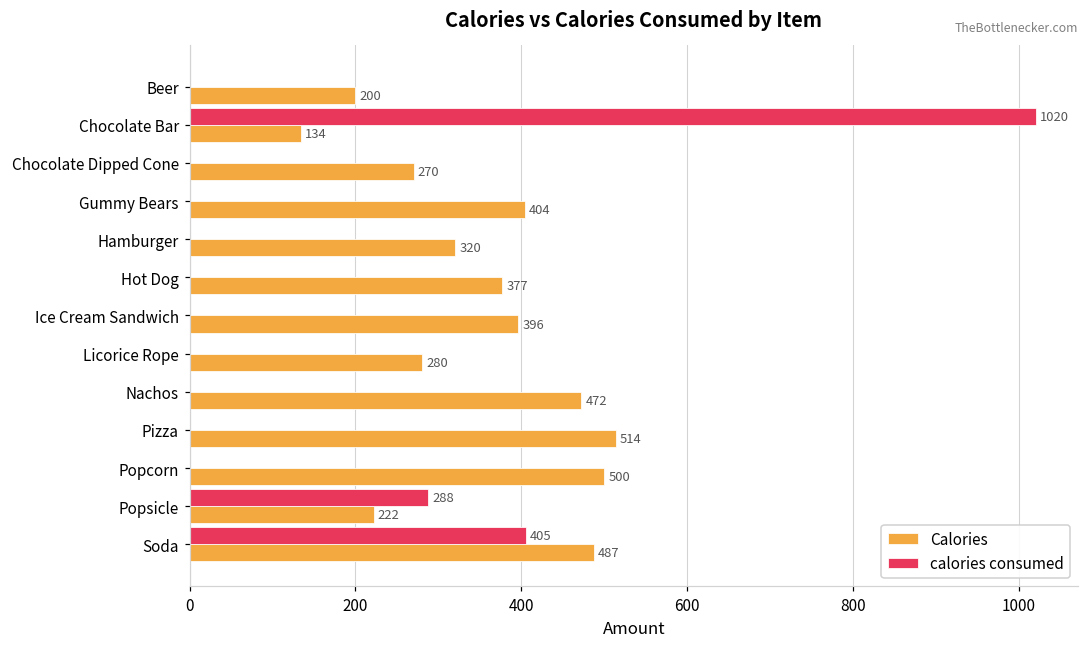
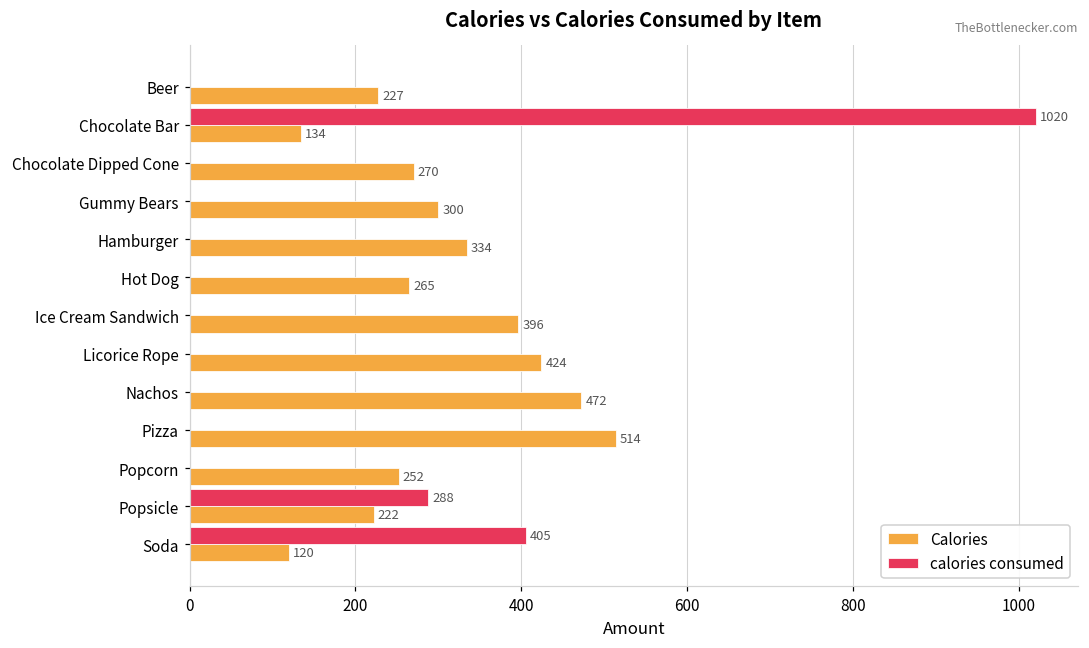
  {
    "Calories": {
-     "Beer": 200,
+     "Beer": 227,
      "Chocolate Bar": 134,
      "Chocolate Dipped Cone": 270,
-     "Gummy Bears": 404,
-     "Hamburger": 320,
-     "Hot Dog": 377,
+     "Gummy Bears": 300,
+     "Hamburger": 334,
+     "Hot Dog": 265,
      "Ice Cream Sandwich": 396,
-     "Licorice Rope": 280,
+     "Licorice Rope": 424,
      "Nachos": 472,
      "Pizza": 514,
-     "Popcorn": 500,
+     "Popcorn": 252,
      "Popsicle": 222,
-     "Soda": 487
+     "Soda": 120
    },
    "calories consumed": {
      "Chocolate Bar": 1020,
      "Popsicle": 288,
      "Soda": 405
    }
  }
